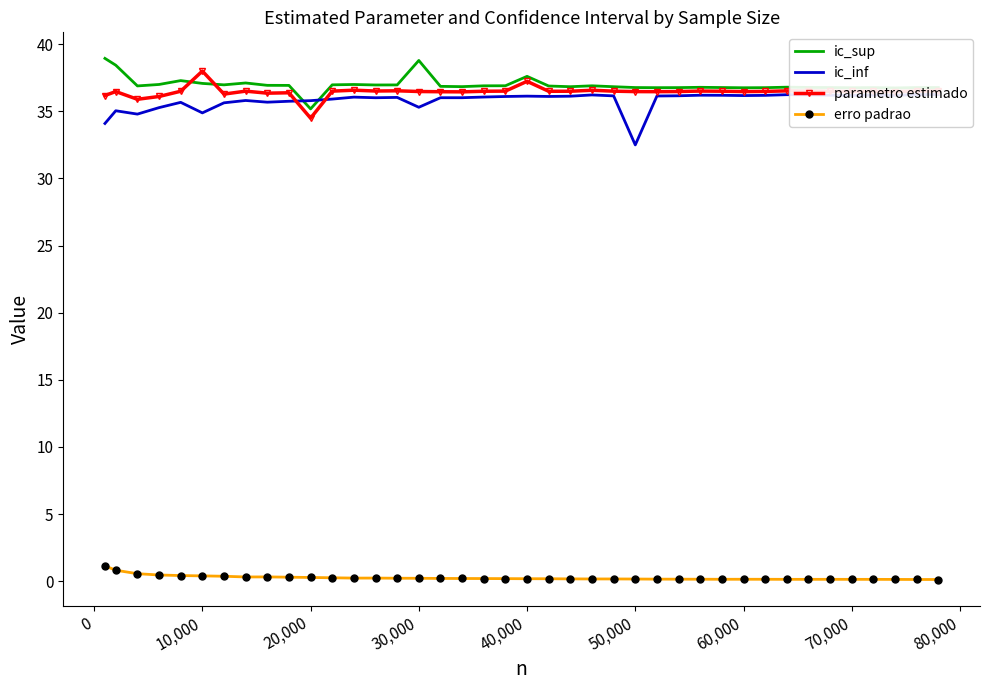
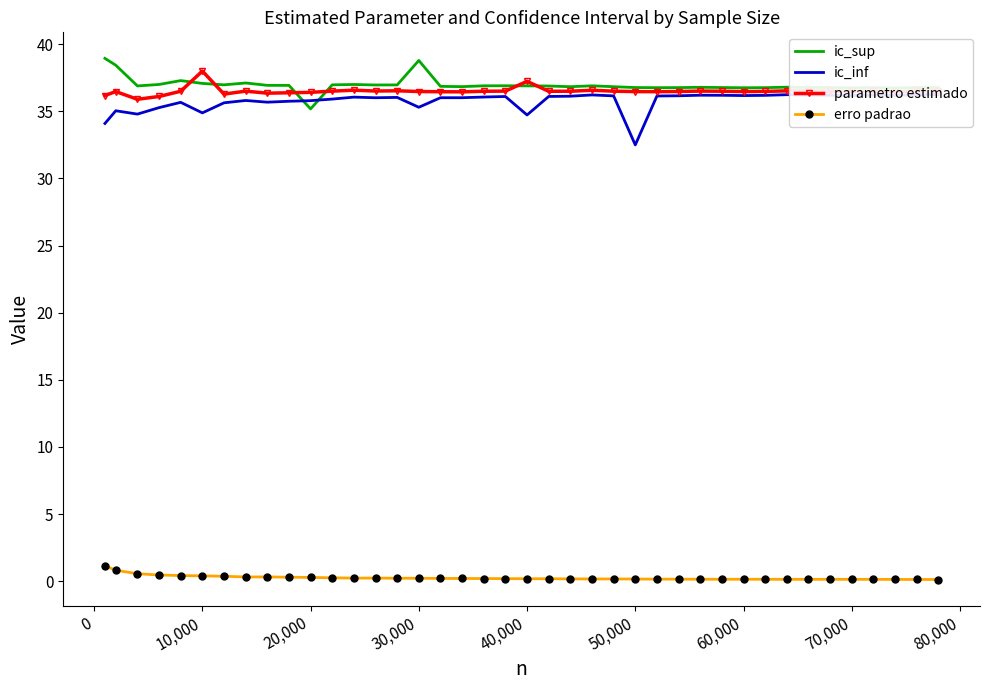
  {
    "ic_sup": {
      "10,000": 37.1,
      "20,000": 35.2,
      "30,000": 38.8,
-     "40,000": 37.6,
+     "40,000": 36.9,
      "50,000": 36.8,
      "60,000": 36.8
    },
    "ic_inf": {
      "10,000": 34.9,
      "20,000": 35.8,
      "30,000": 35.3,
-     "40,000": 36.1,
+     "40,000": 34.7,
      "50,000": 32.5,
      "60,000": 36.2
    },
    "parametro estimado": {
      "10,000": 38.0,
-     "20,000": 34.5,
+     "20,000": 36.4,
      "30,000": 36.5,
      "40,000": 37.2,
      "50,000": 36.5,
      "60,000": 36.5
    },
    "erro padrao": {
      "10,000": 0.4,
      "20,000": 0.3,
      "30,000": 0.2,
      "40,000": 0.2,
      "50,000": 0.2,
      "60,000": 0.1,
      "70,000": 0.1
    }
  }
